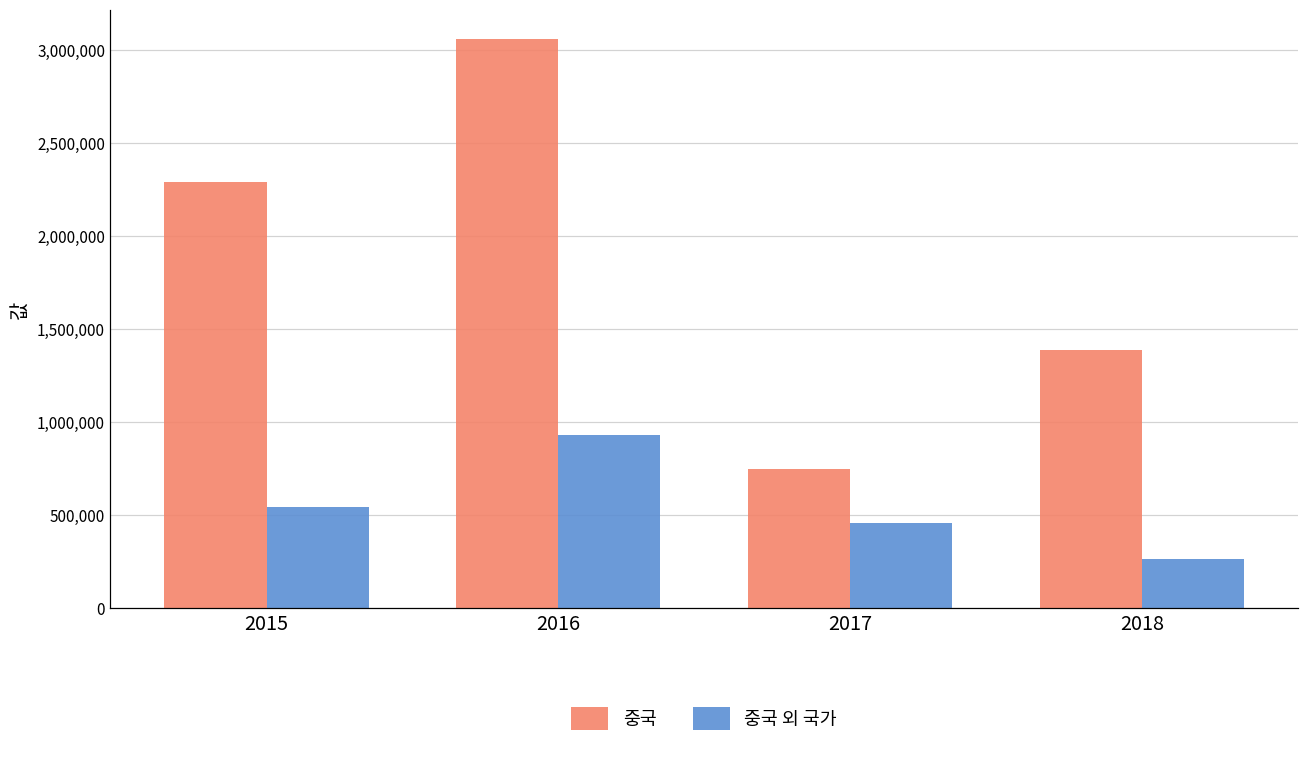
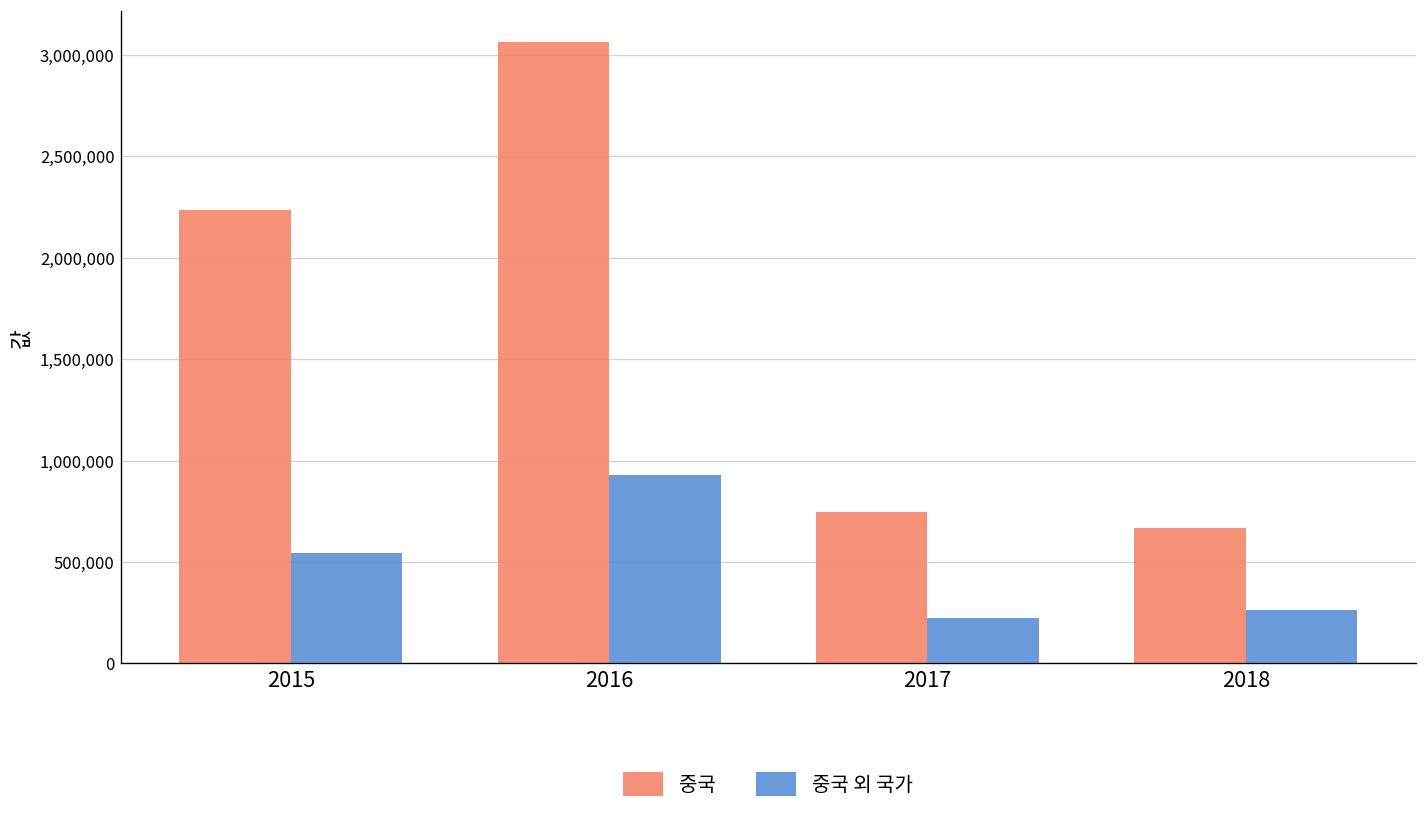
  {
    "중국": {
-     "2015": "2,290,000",
+     "2015": "2,240,000",
      "2016": "3,060,000",
      "2017": "750,000",
-     "2018": "1,390,000"
+     "2018": "670,000"
    },
    "중국 외 국가": {
      "2015": "540,000",
      "2016": "930,000",
-     "2017": "460,000",
+     "2017": "220,000",
      "2018": "260,000"
    }
  }
